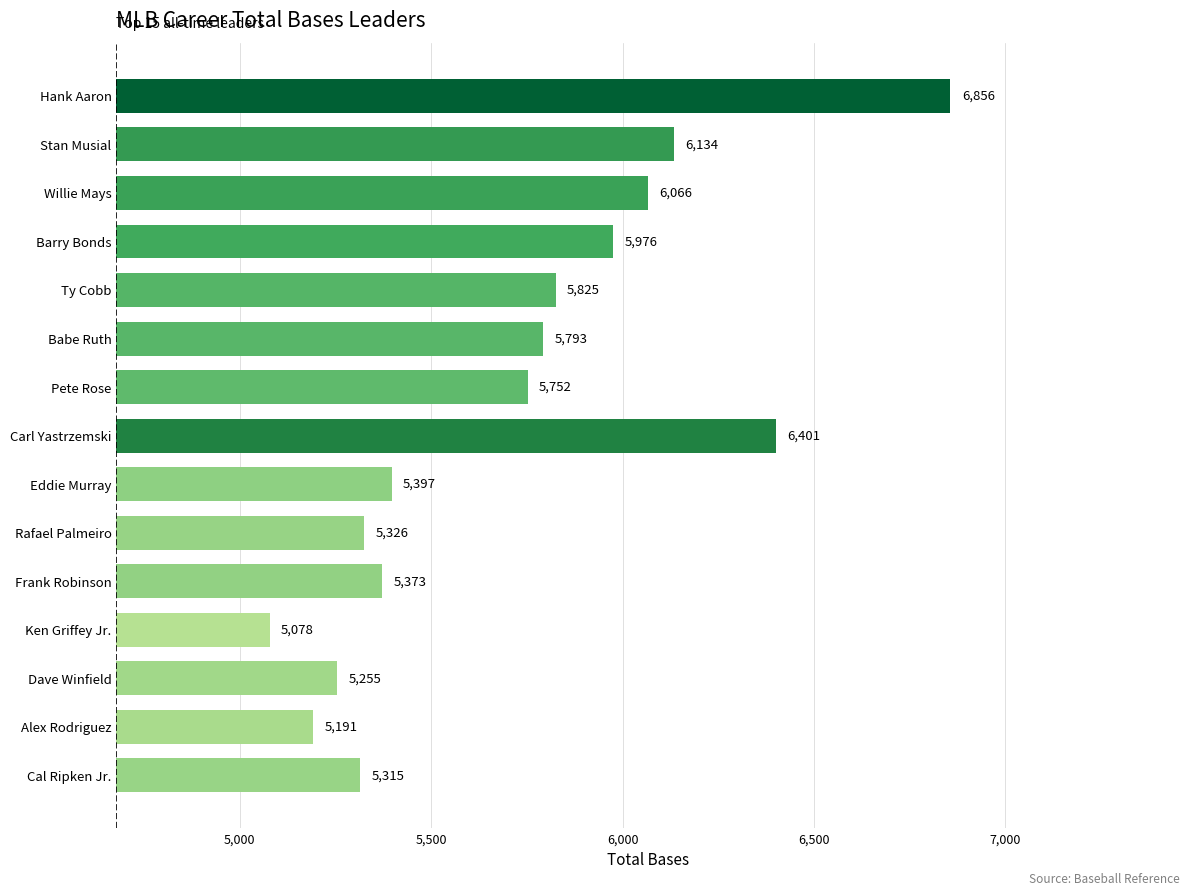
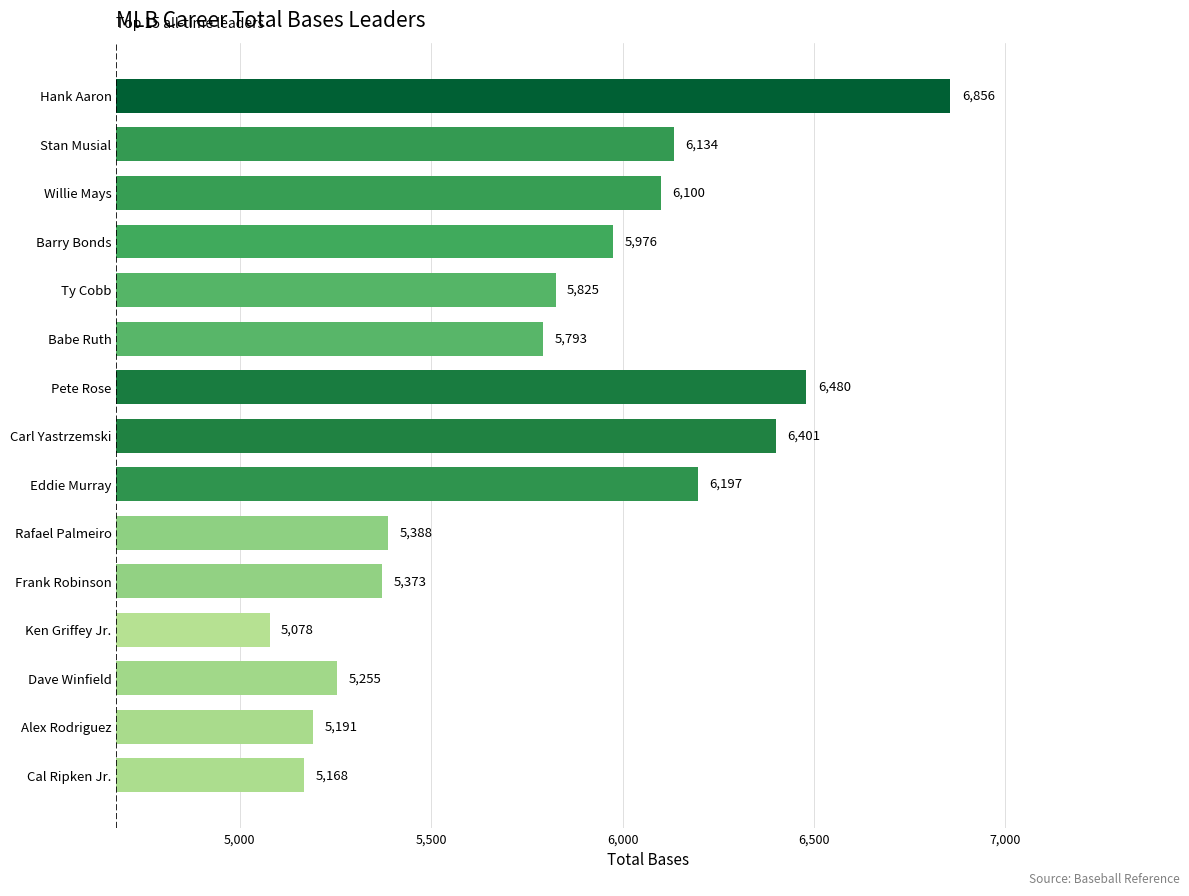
  {
    "Hank Aaron": "6,856",
    "Stan Musial": "6,134",
-   "Willie Mays": "6,066",
+   "Willie Mays": "6,100",
    "Barry Bonds": "5,976",
    "Ty Cobb": "5,825",
    "Babe Ruth": "5,793",
-   "Pete Rose": "5,752",
+   "Pete Rose": "6,480",
    "Carl Yastrzemski": "6,401",
-   "Eddie Murray": "5,397",
-   "Rafael Palmeiro": "5,326",
+   "Eddie Murray": "6,197",
+   "Rafael Palmeiro": "5,388",
    "Frank Robinson": "5,373",
    "Ken Griffey Jr.": "5,078",
    "Dave Winfield": "5,255",
    "Alex Rodriguez": "5,191",
-   "Cal Ripken Jr.": "5,315"
+   "Cal Ripken Jr.": "5,168"
  }
